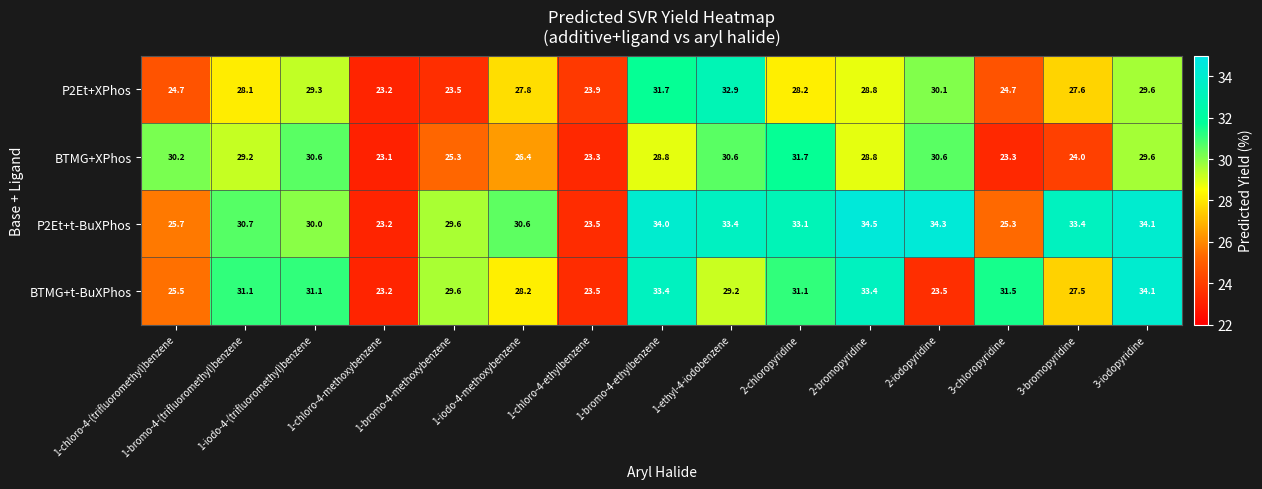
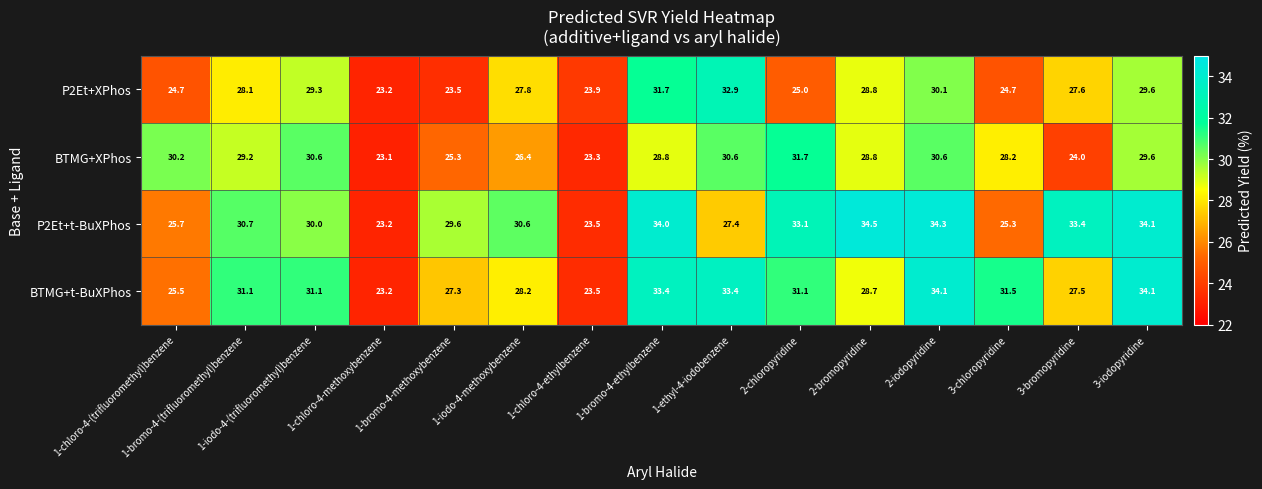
  {
    "P2Et+XPhos": {
      "1-chloro-4-(trifluoromethyl)benzene": 24.7,
      "1-bromo-4-(trifluoromethyl)benzene": 28.1,
      "1-iodo-4-(trifluoromethyl)benzene": 29.3,
      "1-chloro-4-methoxybenzene": 23.2,
      "1-bromo-4-methoxybenzene": 23.5,
      "1-iodo-4-methoxybenzene": 27.8,
      "1-chloro-4-ethylbenzene": 23.9,
      "1-bromo-4-ethylbenzene": 31.7,
      "1-ethyl-4-iodobenzene": 32.9,
-     "2-chloropyridine": 28.2,
+     "2-chloropyridine": 25.0,
      "2-bromopyridine": 28.8,
      "2-iodopyridine": 30.1,
      "3-chloropyridine": 24.7,
      "3-bromopyridine": 27.6,
      "3-iodopyridine": 29.6
    },
    "BTMG+XPhos": {
      "1-chloro-4-(trifluoromethyl)benzene": 30.2,
      "1-bromo-4-(trifluoromethyl)benzene": 29.2,
      "1-iodo-4-(trifluoromethyl)benzene": 30.6,
      "1-chloro-4-methoxybenzene": 23.1,
      "1-bromo-4-methoxybenzene": 25.3,
      "1-iodo-4-methoxybenzene": 26.4,
      "1-chloro-4-ethylbenzene": 23.3,
      "1-bromo-4-ethylbenzene": 28.8,
      "1-ethyl-4-iodobenzene": 30.6,
      "2-chloropyridine": 31.7,
      "2-bromopyridine": 28.8,
      "2-iodopyridine": 30.6,
-     "3-chloropyridine": 23.3,
+     "3-chloropyridine": 28.2,
      "3-bromopyridine": 24.0,
      "3-iodopyridine": 29.6
    },
    "P2Et+t-BuXPhos": {
      "1-chloro-4-(trifluoromethyl)benzene": 25.7,
      "1-bromo-4-(trifluoromethyl)benzene": 30.7,
      "1-iodo-4-(trifluoromethyl)benzene": 30.0,
      "1-chloro-4-methoxybenzene": 23.2,
      "1-bromo-4-methoxybenzene": 29.6,
      "1-iodo-4-methoxybenzene": 30.6,
      "1-chloro-4-ethylbenzene": 23.5,
      "1-bromo-4-ethylbenzene": 34.0,
-     "1-ethyl-4-iodobenzene": 33.4,
+     "1-ethyl-4-iodobenzene": 27.4,
      "2-chloropyridine": 33.1,
      "2-bromopyridine": 34.5,
      "2-iodopyridine": 34.3,
      "3-chloropyridine": 25.3,
      "3-bromopyridine": 33.4,
      "3-iodopyridine": 34.1
    },
    "BTMG+t-BuXPhos": {
      "1-chloro-4-(trifluoromethyl)benzene": 25.5,
      "1-bromo-4-(trifluoromethyl)benzene": 31.1,
      "1-iodo-4-(trifluoromethyl)benzene": 31.1,
      "1-chloro-4-methoxybenzene": 23.2,
-     "1-bromo-4-methoxybenzene": 29.6,
+     "1-bromo-4-methoxybenzene": 27.3,
      "1-iodo-4-methoxybenzene": 28.2,
      "1-chloro-4-ethylbenzene": 23.5,
      "1-bromo-4-ethylbenzene": 33.4,
-     "1-ethyl-4-iodobenzene": 29.2,
+     "1-ethyl-4-iodobenzene": 33.4,
      "2-chloropyridine": 31.1,
-     "2-bromopyridine": 33.4,
-     "2-iodopyridine": 23.5,
+     "2-bromopyridine": 28.7,
+     "2-iodopyridine": 34.1,
      "3-chloropyridine": 31.5,
      "3-bromopyridine": 27.5,
      "3-iodopyridine": 34.1
    }
  }
